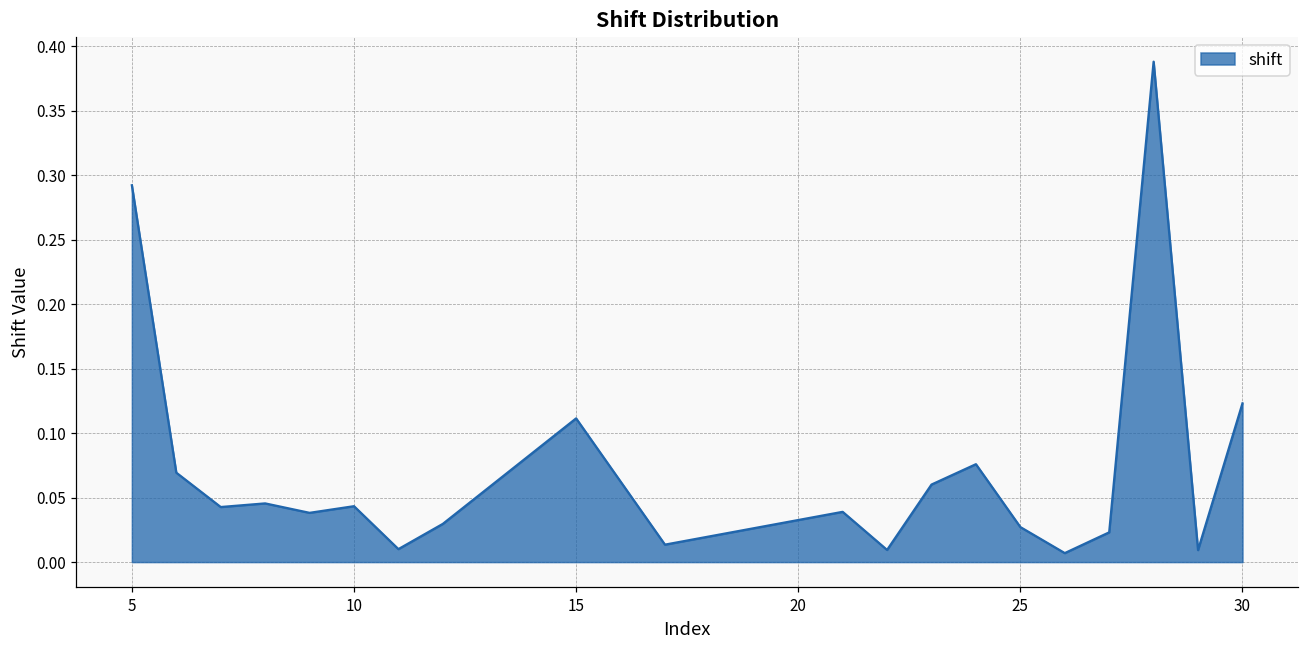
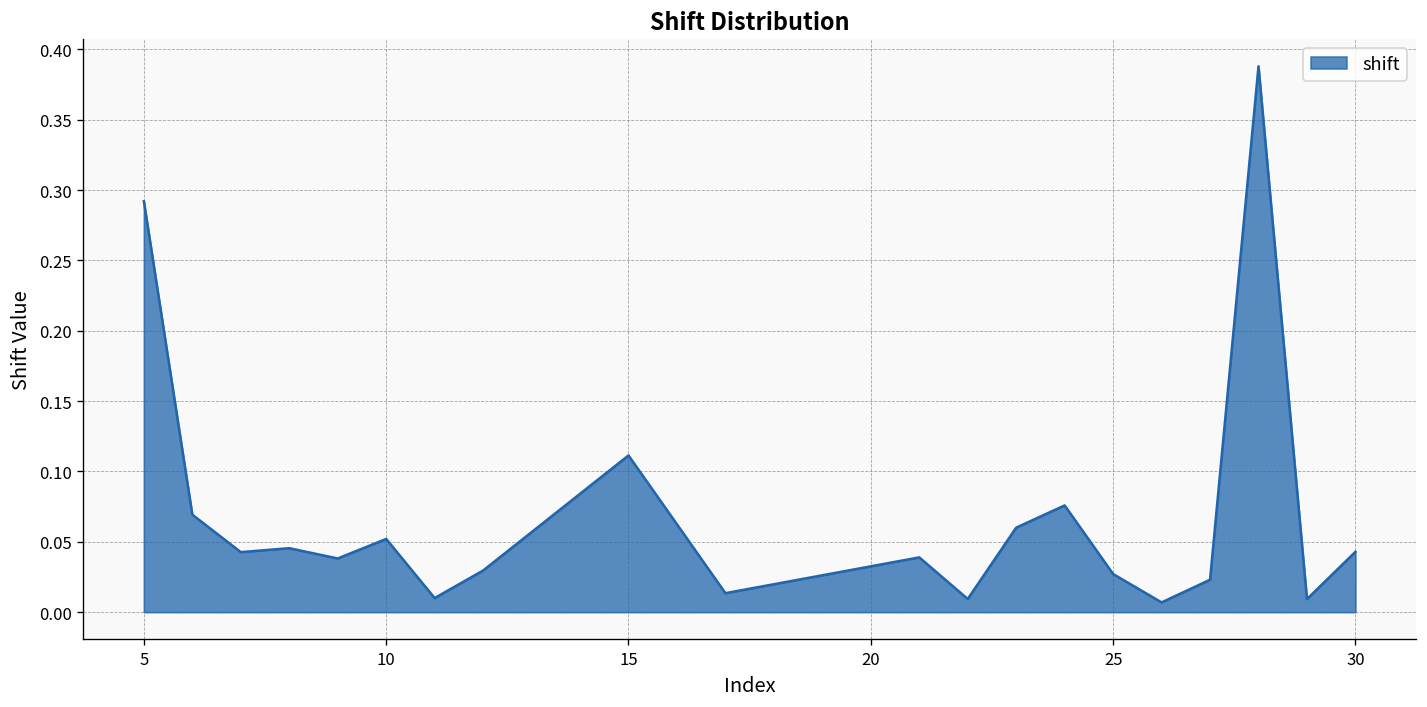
  {
    "5": 0.292,
-   "10": 0.043,
+   "10": 0.052,
    "15": 0.111,
    "25": 0.027,
-   "30": 0.123
+   "30": 0.043
  }
